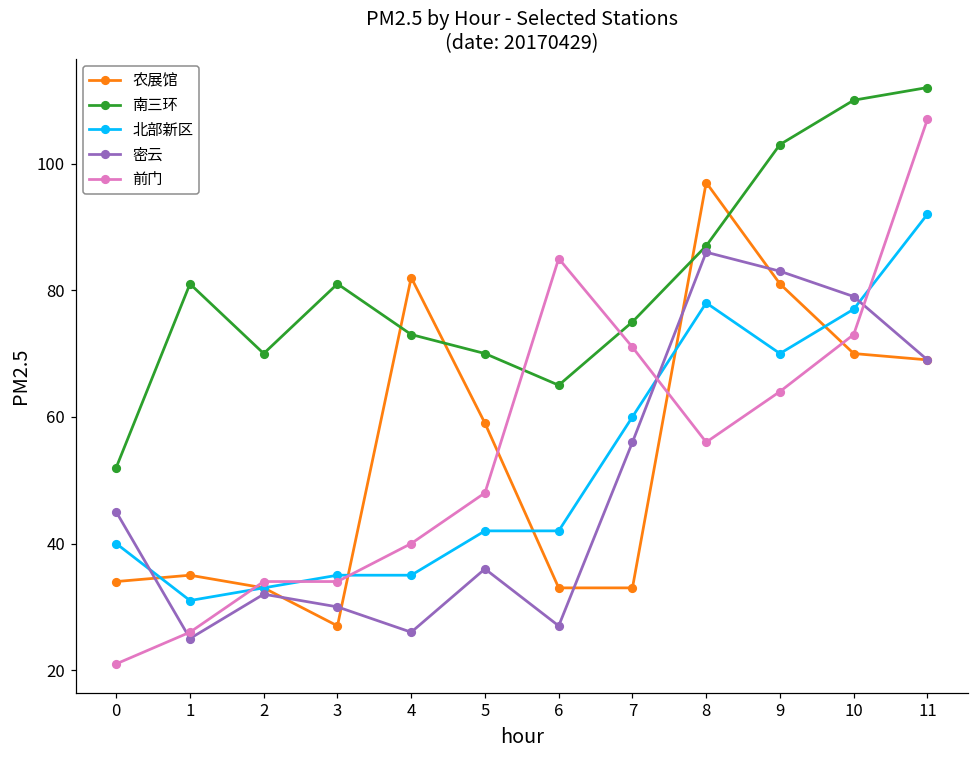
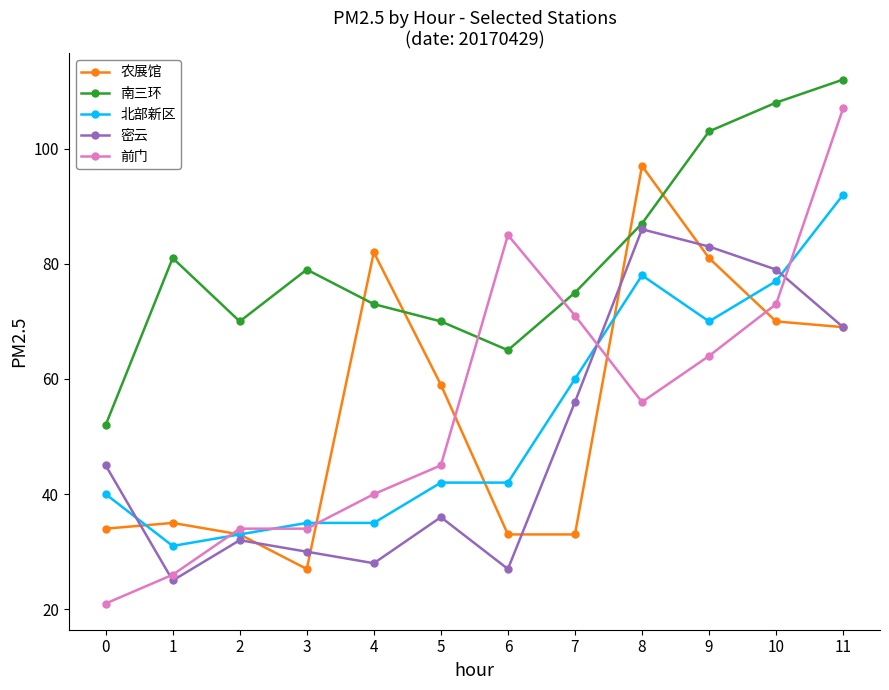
  {
    "农展馆": {
      "0": 34,
      "1": 35,
      "3": 27,
      "4": 82,
      "5": 59,
      "6": 33,
      "7": 33,
      "8": 97,
      "9": 81,
      "10": 70
    },
    "南三环": {
      "0": 52,
      "1": 81,
      "2": 70,
-     "3": 81,
+     "3": 79,
      "4": 73,
      "5": 70,
      "6": 65,
      "7": 75,
      "8": 87,
      "9": 103,
-     "10": 110,
+     "10": 108,
      "11": 112
    },
    "北部新区": {
      "0": 40,
      "1": 31,
      "3": 35,
      "4": 35,
      "5": 42,
      "6": 42,
      "7": 60,
      "8": 78,
      "9": 70,
      "10": 77,
      "11": 92
    },
    "密云": {
      "0": 45,
      "1": 25,
      "2": 32,
      "3": 30,
-     "4": 26,
+     "4": 28,
      "5": 36,
      "6": 27,
      "7": 56,
      "8": 86,
      "9": 83,
      "10": 79
    },
    "前门": {
      "0": 21,
      "1": 26,
      "2": 34,
      "3": 34,
      "4": 40,
-     "5": 48,
+     "5": 45,
      "6": 85,
      "7": 71,
      "8": 56,
      "9": 64,
      "10": 73,
      "11": 107
    }
  }
